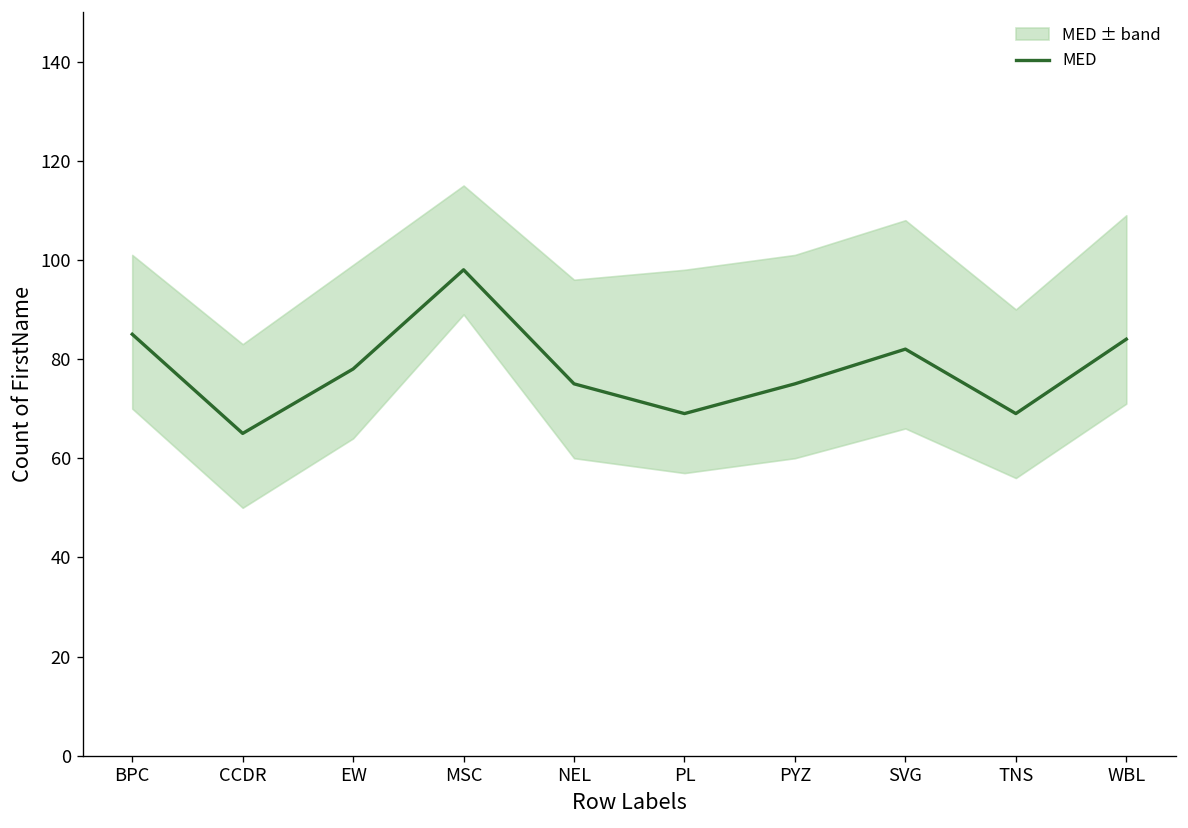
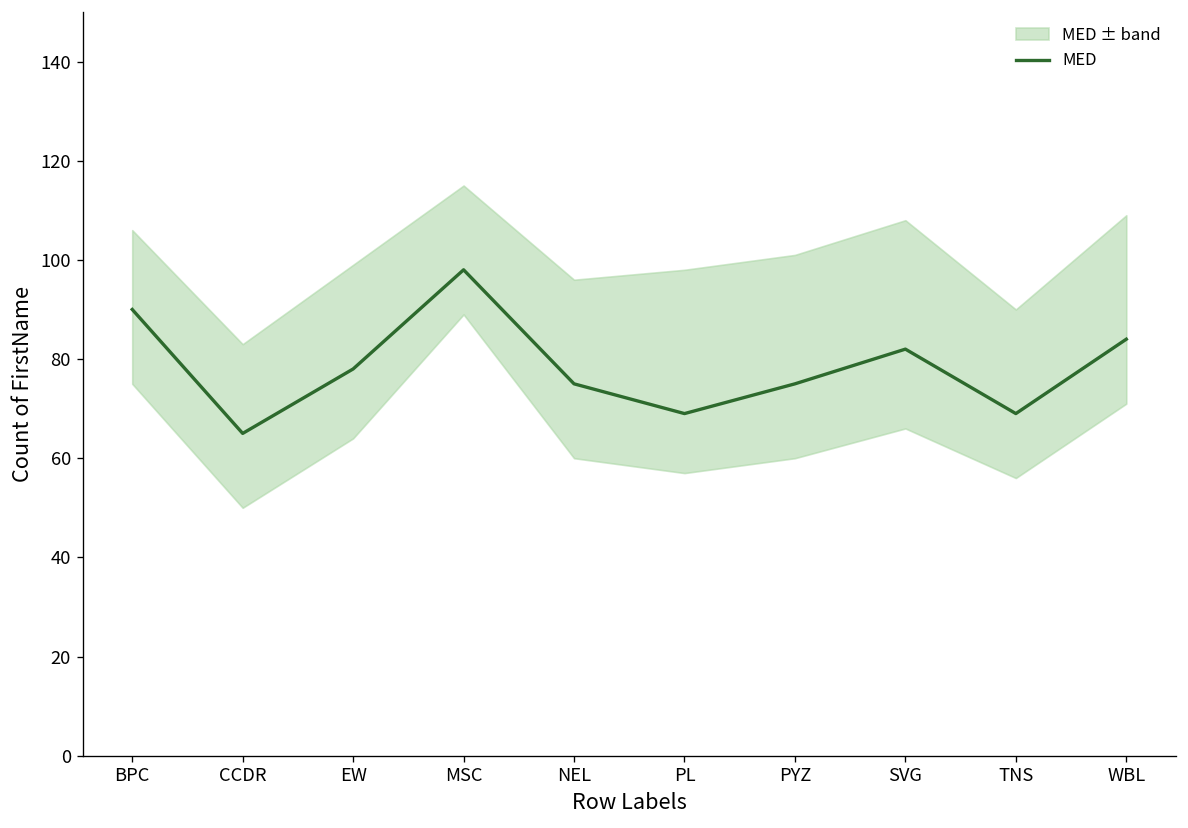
  {
    "MED": {
-     "BPC": 85,
+     "BPC": 90,
      "CCDR": 65,
      "EW": 78,
      "MSC": 98,
      "NEL": 75,
      "PL": 69,
      "PYZ": 75,
      "SVG": 82,
      "TNS": 69,
      "WBL": 84
    }
  }
